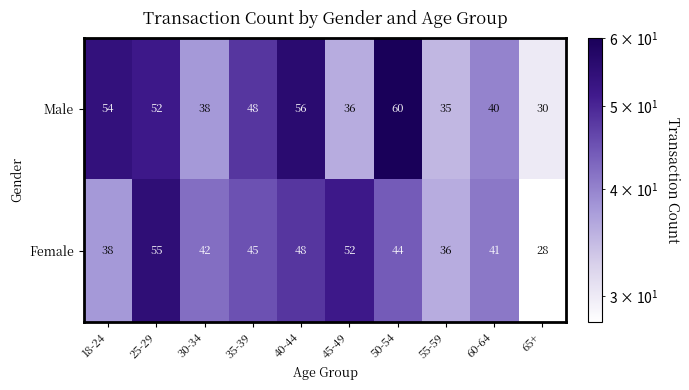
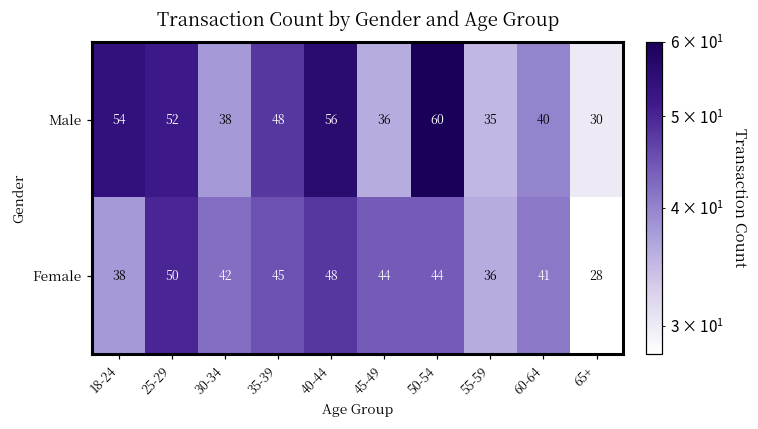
  {
    "Male": {
      "18-24": 54,
      "25-29": 52,
      "30-34": 38,
      "35-39": 48,
      "40-44": 56,
      "45-49": 36,
      "50-54": 60,
      "55-59": 35,
      "60-64": 40,
      "65+": 30
    },
    "Female": {
      "18-24": 38,
-     "25-29": 55,
+     "25-29": 50,
      "30-34": 42,
      "35-39": 45,
      "40-44": 48,
-     "45-49": 52,
+     "45-49": 44,
      "50-54": 44,
      "55-59": 36,
      "60-64": 41,
      "65+": 28
    }
  }
